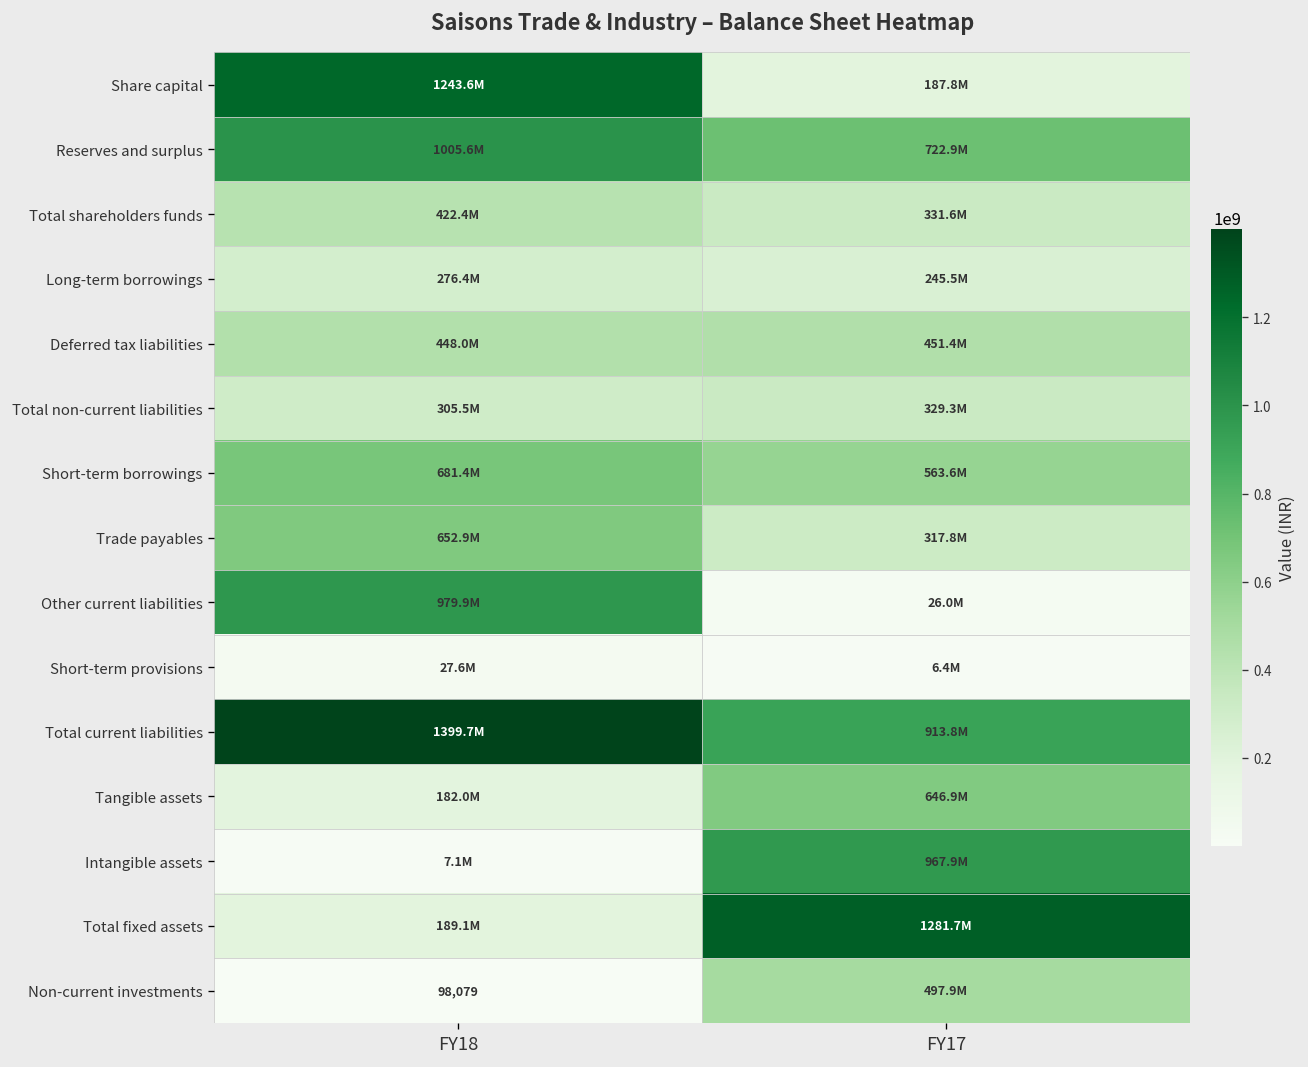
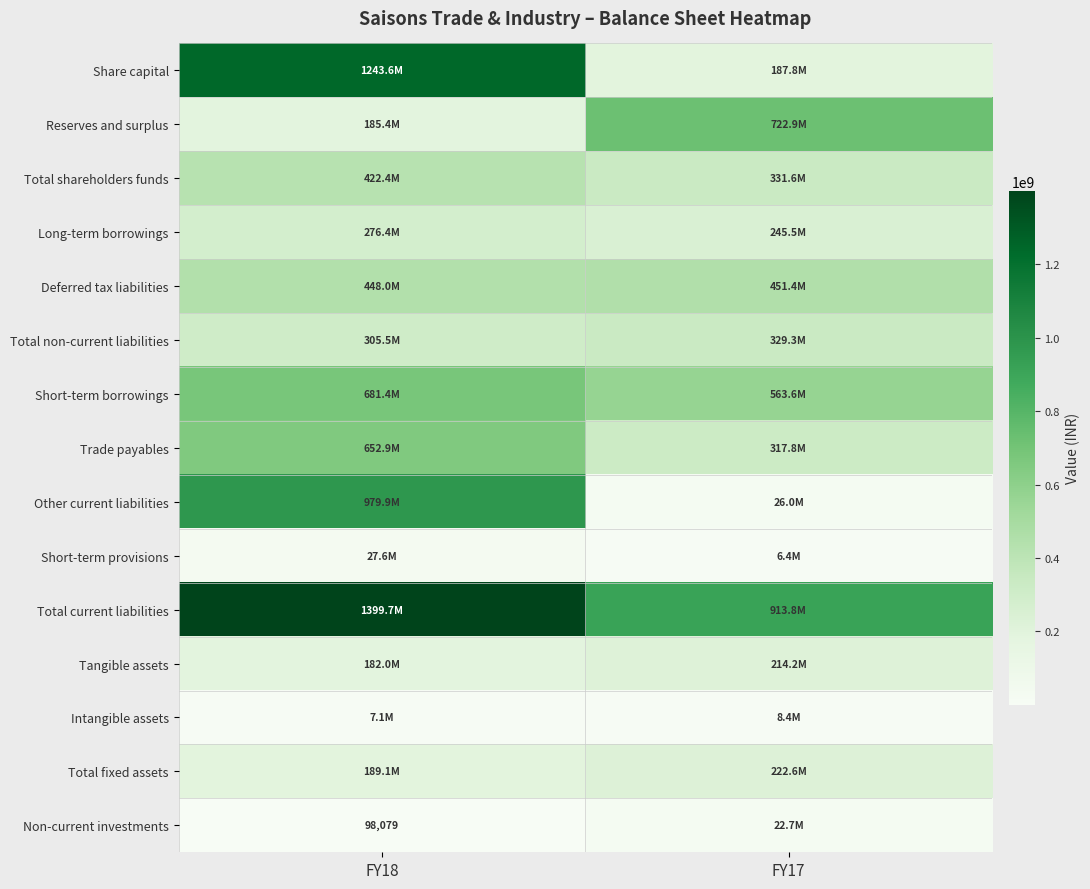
  {
    "Share capital": {
      "FY18": "1243.6M",
      "FY17": "187.8M"
    },
    "Reserves and surplus": {
-     "FY18": "1005.6M",
+     "FY18": "185.4M",
      "FY17": "722.9M"
    },
    "Total shareholders funds": {
      "FY18": "422.4M",
      "FY17": "331.6M"
    },
    "Long-term borrowings": {
      "FY18": "276.4M",
      "FY17": "245.5M"
    },
    "Deferred tax liabilities": {
      "FY18": "448.0M",
      "FY17": "451.4M"
    },
    "Total non-current liabilities": {
      "FY18": "305.5M",
      "FY17": "329.3M"
    },
    "Short-term borrowings": {
      "FY18": "681.4M",
      "FY17": "563.6M"
    },
    "Trade payables": {
      "FY18": "652.9M",
      "FY17": "317.8M"
    },
    "Other current liabilities": {
      "FY18": "979.9M",
      "FY17": "26.0M"
    },
    "Short-term provisions": {
      "FY18": "27.6M",
      "FY17": "6.4M"
    },
    "Total current liabilities": {
      "FY18": "1399.7M",
      "FY17": "913.8M"
    },
    "Tangible assets": {
      "FY18": "182.0M",
-     "FY17": "646.9M"
+     "FY17": "214.2M"
    },
    "Intangible assets": {
      "FY18": "7.1M",
-     "FY17": "967.9M"
+     "FY17": "8.4M"
    },
    "Total fixed assets": {
      "FY18": "189.1M",
-     "FY17": "1281.7M"
+     "FY17": "222.6M"
    },
    "Non-current investments": {
      "FY18": "98,079",
-     "FY17": "497.9M"
+     "FY17": "22.7M"
    }
  }
